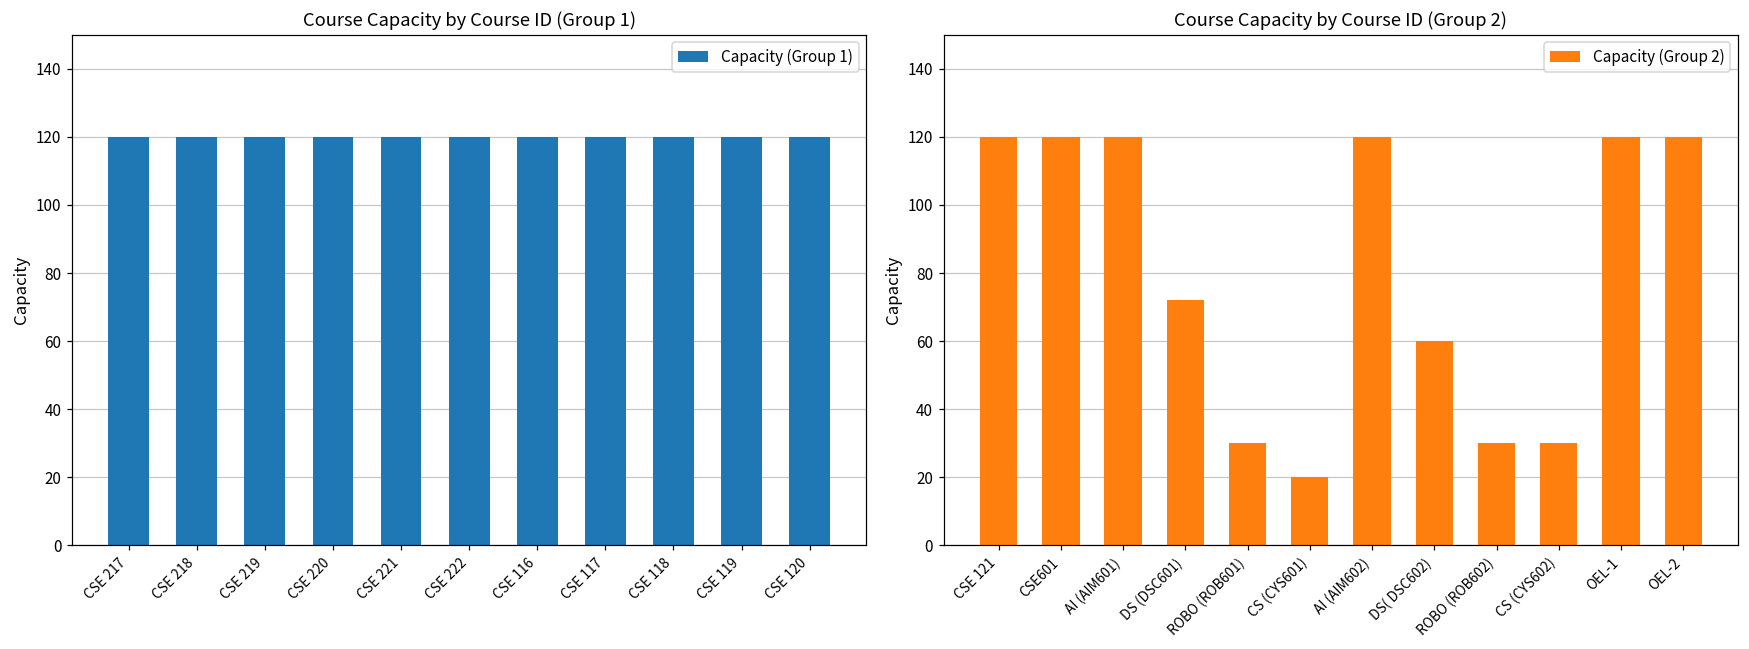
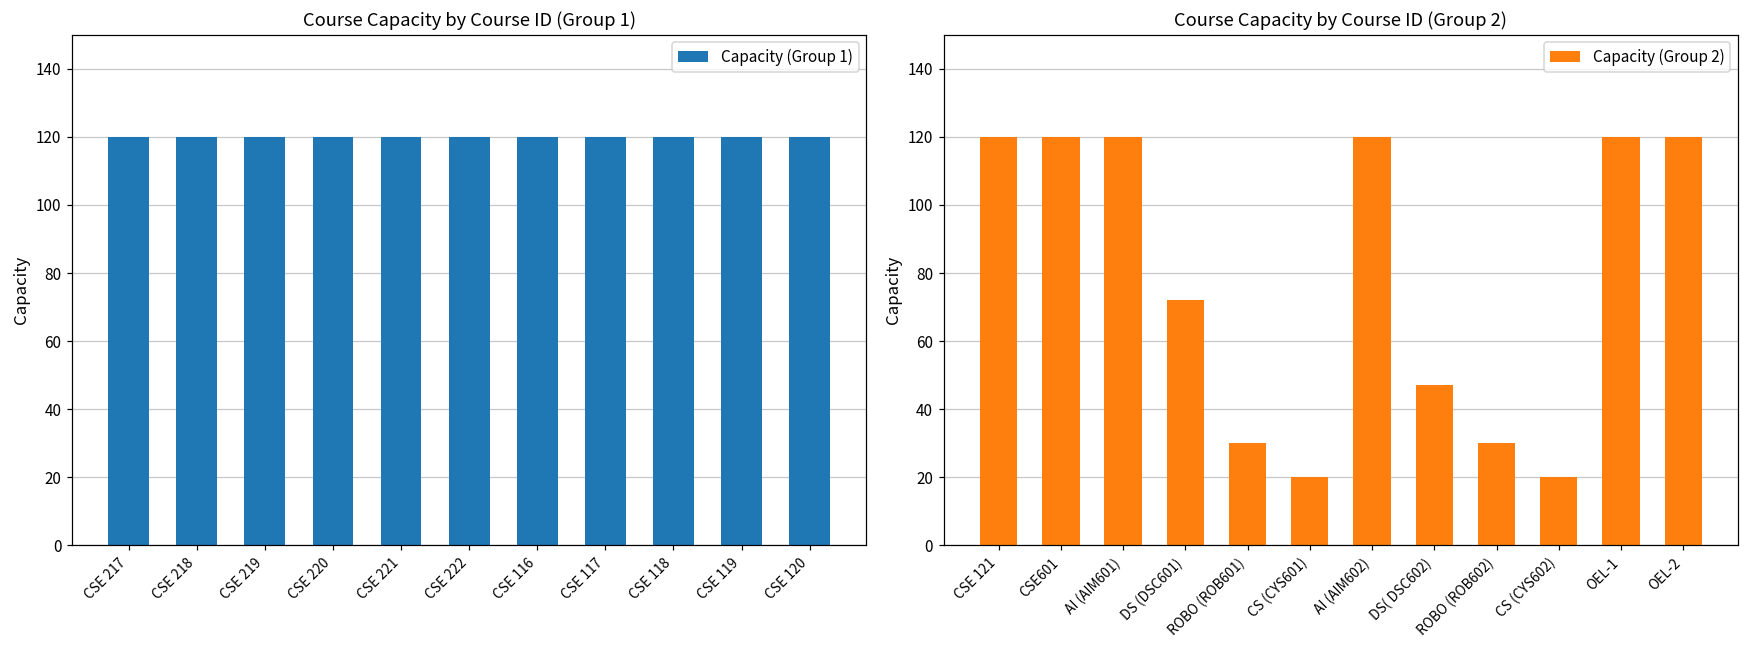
  {
    "Course Capacity by Course ID (Group 1)": {
      "CSE 217": 120,
      "CSE 218": 120,
      "CSE 219": 120,
      "CSE 220": 120,
      "CSE 221": 120,
      "CSE 222": 120,
      "CSE 116": 120,
      "CSE 117": 120,
      "CSE 118": 120,
      "CSE 119": 120,
      "CSE 120": 120
    },
    "Course Capacity by Course ID (Group 2)": {
      "CSE 121": 120,
      "CSE601": 120,
      "AI (AIM601)": 120,
      "DS (DSC601)": 72,
      "ROBO (ROB601)": 30,
      "CS (CYS601)": 20,
      "AI (AIM602)": 120,
-     "DS( DSC602)": 60,
+     "DS( DSC602)": 47,
      "ROBO (ROB602)": 30,
-     "CS (CYS602)": 30,
+     "CS (CYS602)": 20,
      "OEL-1": 120,
      "OEL-2": 120
    }
  }
